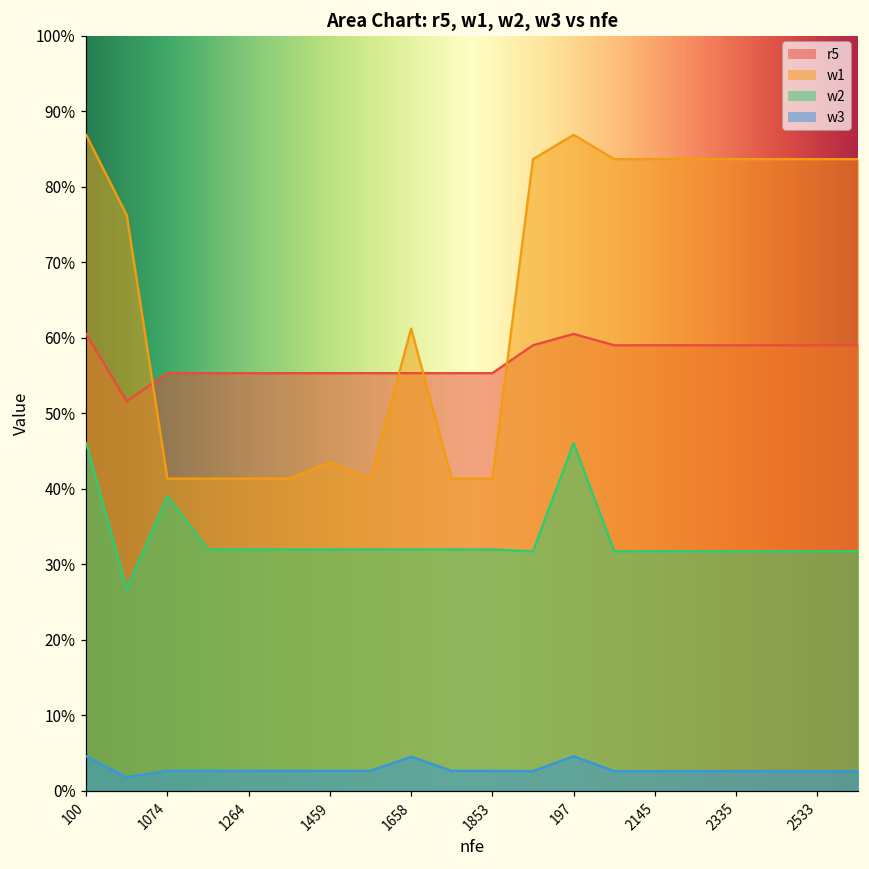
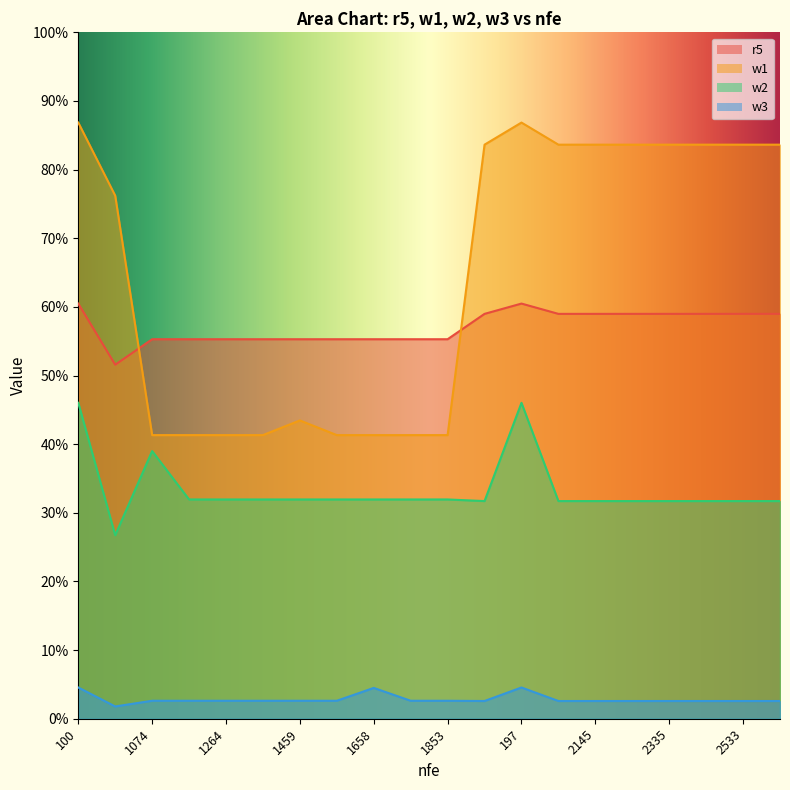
  {
    "r5": {
      "100": "60%",
      "1074": "55%",
      "1264": "55%",
      "1459": "55%",
      "1658": "55%",
      "1853": "55%",
      "197": "60%",
      "2145": "59%",
      "2335": "59%",
      "2533": "59%"
    },
    "w1": {
      "100": "87%",
      "1074": "41%",
      "1264": "41%",
      "1459": "43%",
-     "1658": "61%",
+     "1658": "41%",
      "1853": "41%",
      "197": "87%",
      "2145": "84%",
      "2335": "84%",
      "2533": "84%"
    },
    "w2": {
      "100": "46%",
      "1074": "39%",
      "1264": "32%",
      "1459": "32%",
      "1658": "32%",
      "1853": "32%",
      "197": "46%",
      "2145": "32%",
      "2335": "32%",
      "2533": "32%"
    },
    "w3": {
      "100": "5%",
      "1074": "3%",
      "1264": "3%",
      "1459": "3%",
      "1658": "4%",
      "1853": "3%",
      "197": "5%",
      "2145": "3%",
      "2335": "3%",
      "2533": "3%"
    }
  }
